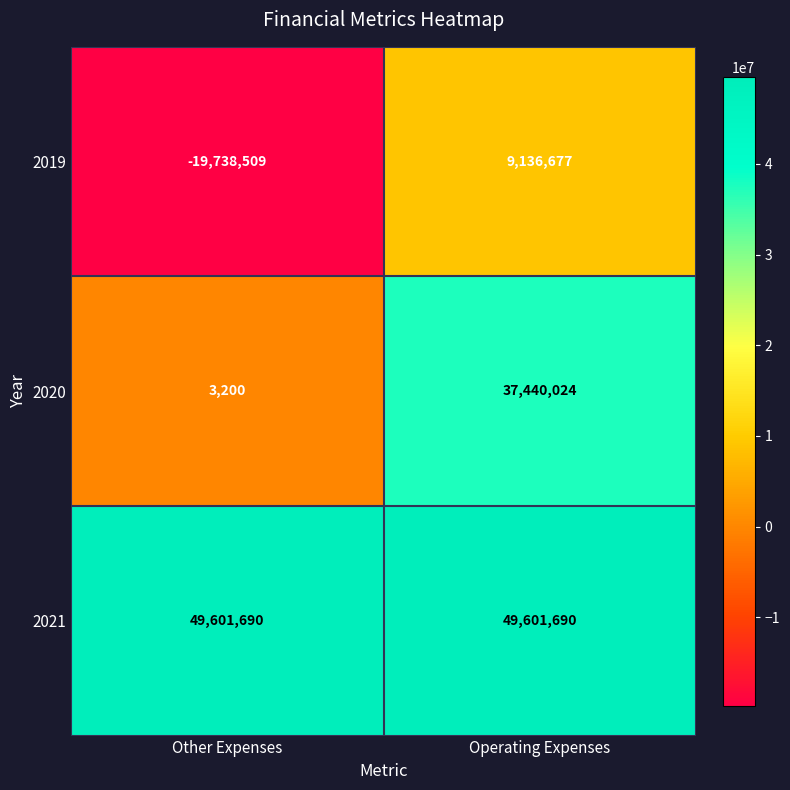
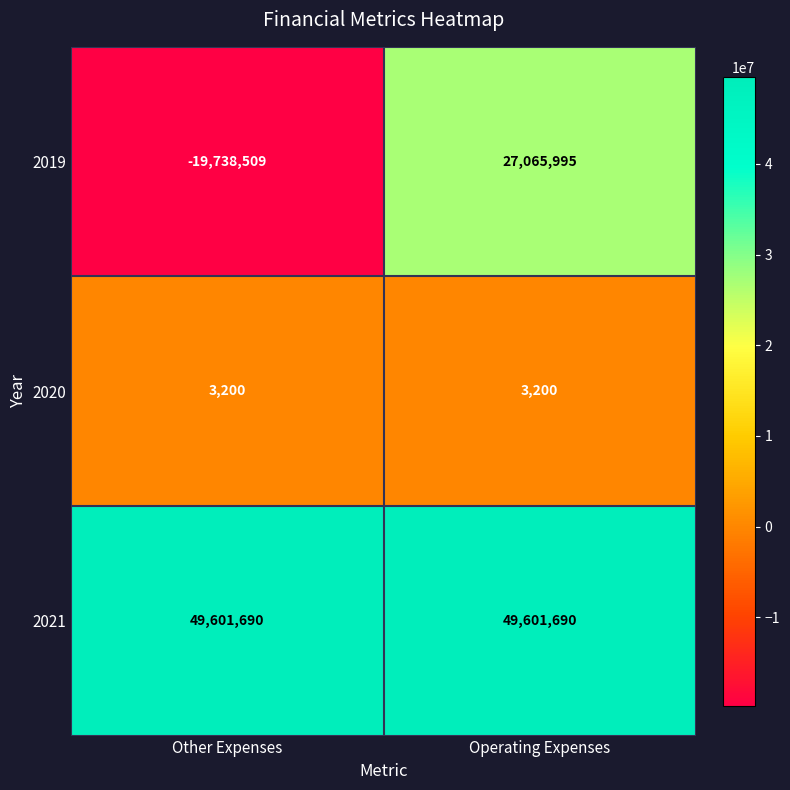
  {
    "2019": {
      "Other Expenses": "-19,738,509",
-     "Operating Expenses": "9,136,677"
+     "Operating Expenses": "27,065,995"
    },
    "2020": {
      "Other Expenses": "3,200",
-     "Operating Expenses": "37,440,024"
+     "Operating Expenses": "3,200"
    },
    "2021": {
      "Other Expenses": "49,601,690",
      "Operating Expenses": "49,601,690"
    }
  }
